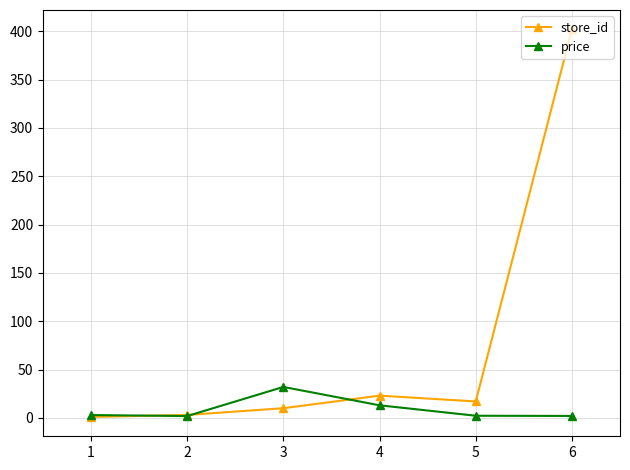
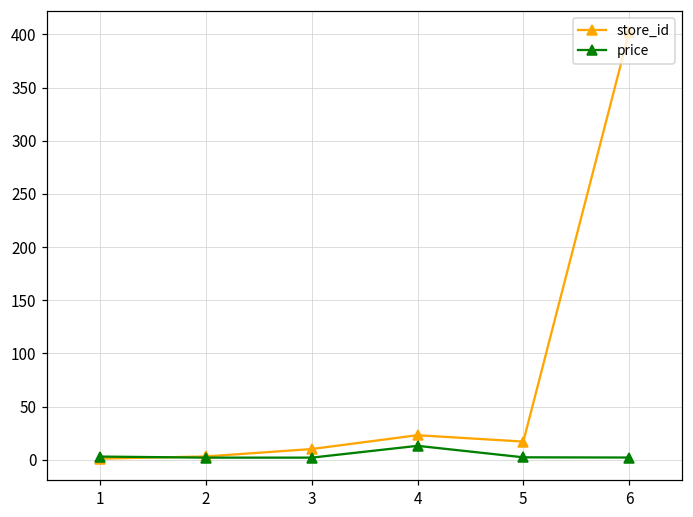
  {
    "store_id": {
      "3": 10,
      "4": 20,
      "5": 20
    },
    "price": {
-     "3": 30,
+     "3": 0,
      "4": 10,
      "5": 0,
      "6": 0
    }
  }
